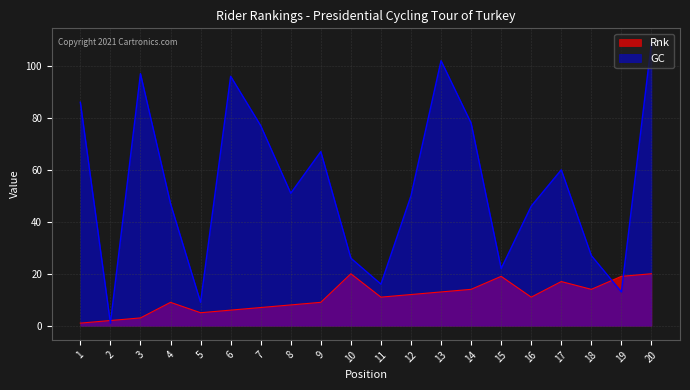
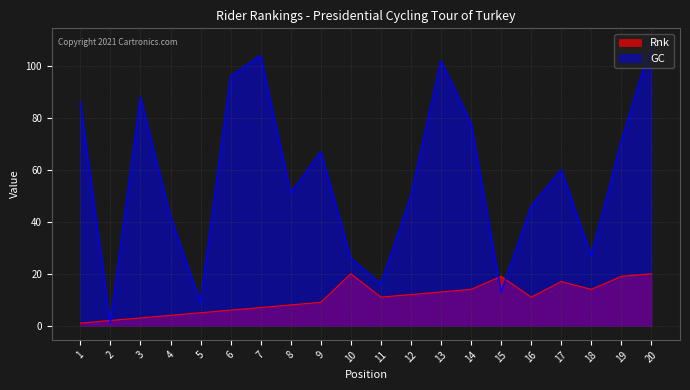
  {
    "Rnk": {
      "1": 1,
      "2": 2,
      "3": 3,
-     "4": 9,
+     "4": 4,
      "5": 5,
      "6": 6,
      "7": 7,
      "8": 8,
      "9": 9,
      "10": 20,
      "11": 11,
      "12": 12,
      "13": 13,
      "14": 14,
      "15": 19,
      "16": 11,
      "17": 17,
      "18": 14,
      "19": 19,
      "20": 20
    },
    "GC": {
      "1": 86,
      "2": 1,
-     "3": 97,
-     "4": 47,
+     "3": 88,
+     "4": 42,
      "5": 9,
      "6": 96,
-     "7": 77,
+     "7": 104,
      "8": 51,
      "9": 67,
      "10": 26,
      "11": 16,
      "12": 50,
      "13": 102,
      "14": 78,
-     "15": 22,
+     "15": 13,
      "16": 46,
      "17": 60,
      "18": 27,
-     "19": 13
+     "19": 71
    }
  }
